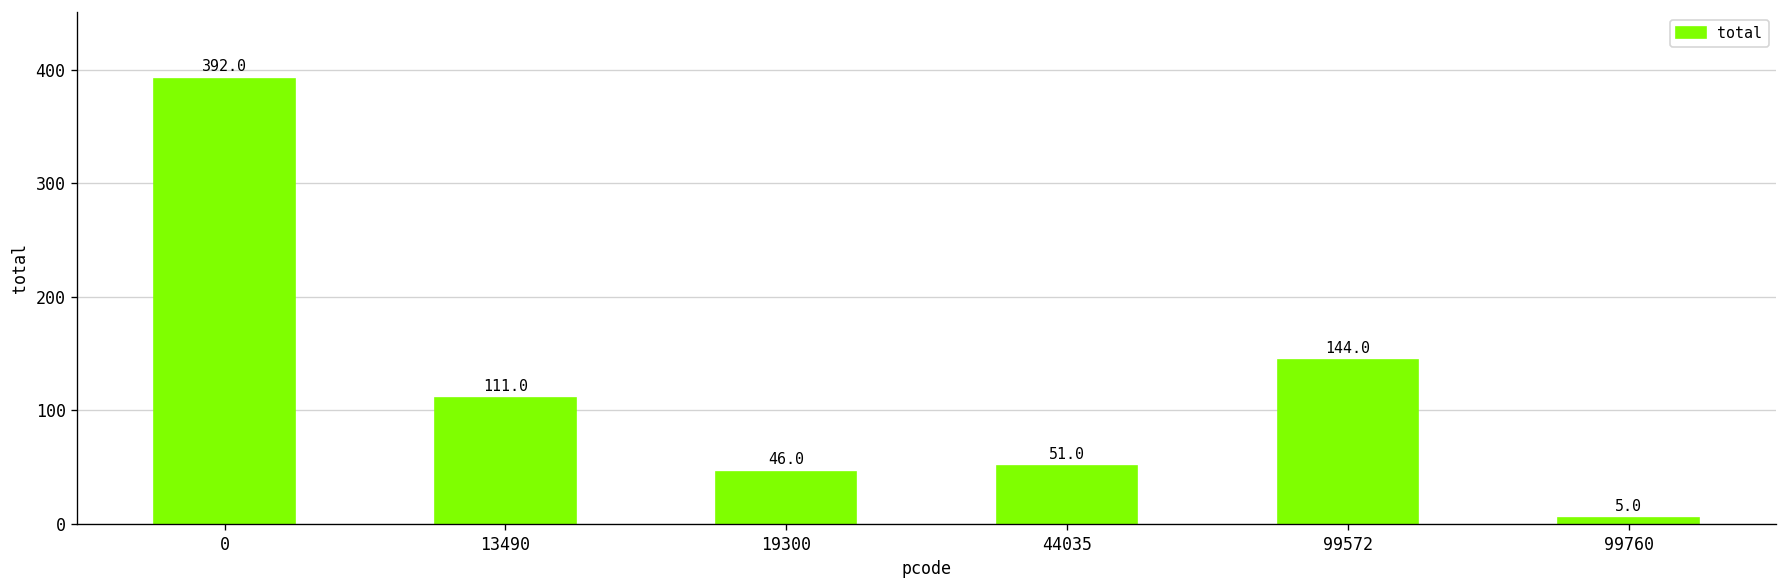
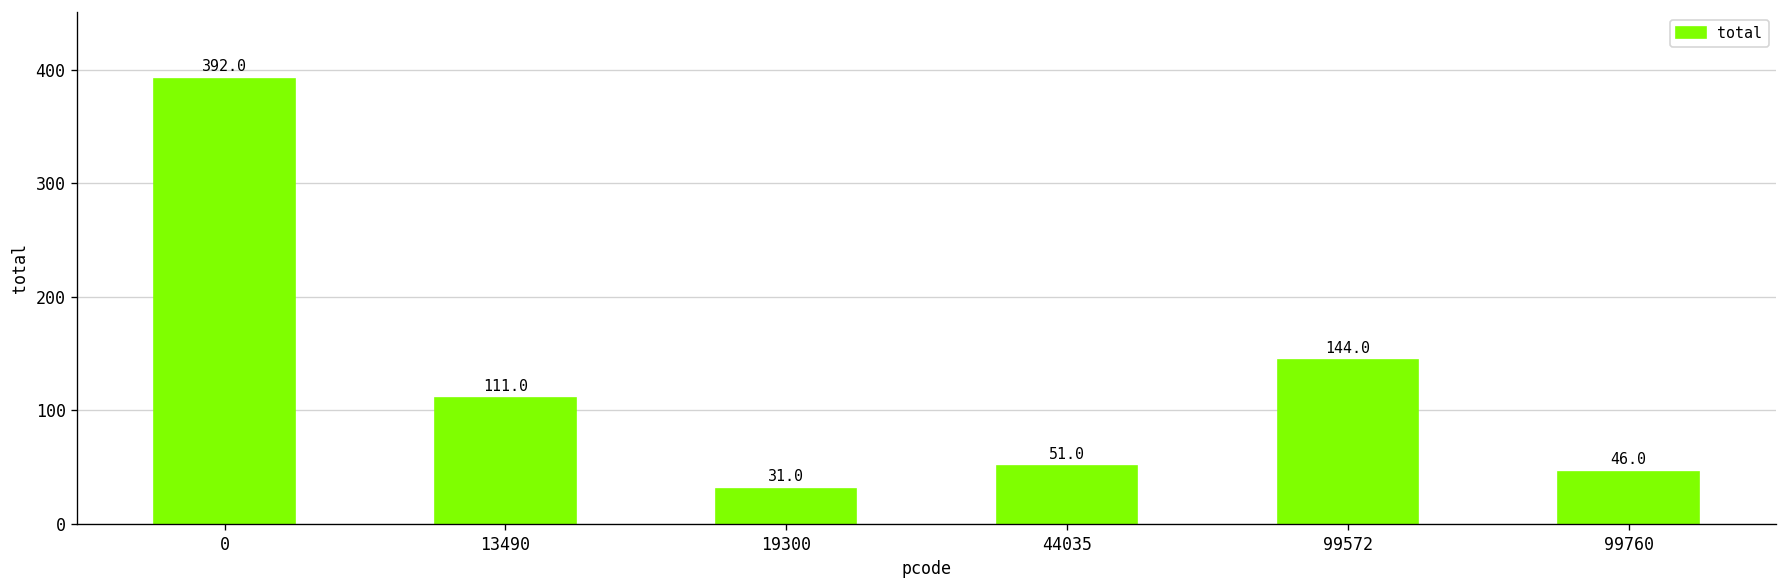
  {
    "0": 392.0,
    "13490": 111.0,
-   "19300": 46.0,
+   "19300": 31.0,
    "44035": 51.0,
    "99572": 144.0,
-   "99760": 5.0
+   "99760": 46.0
  }
